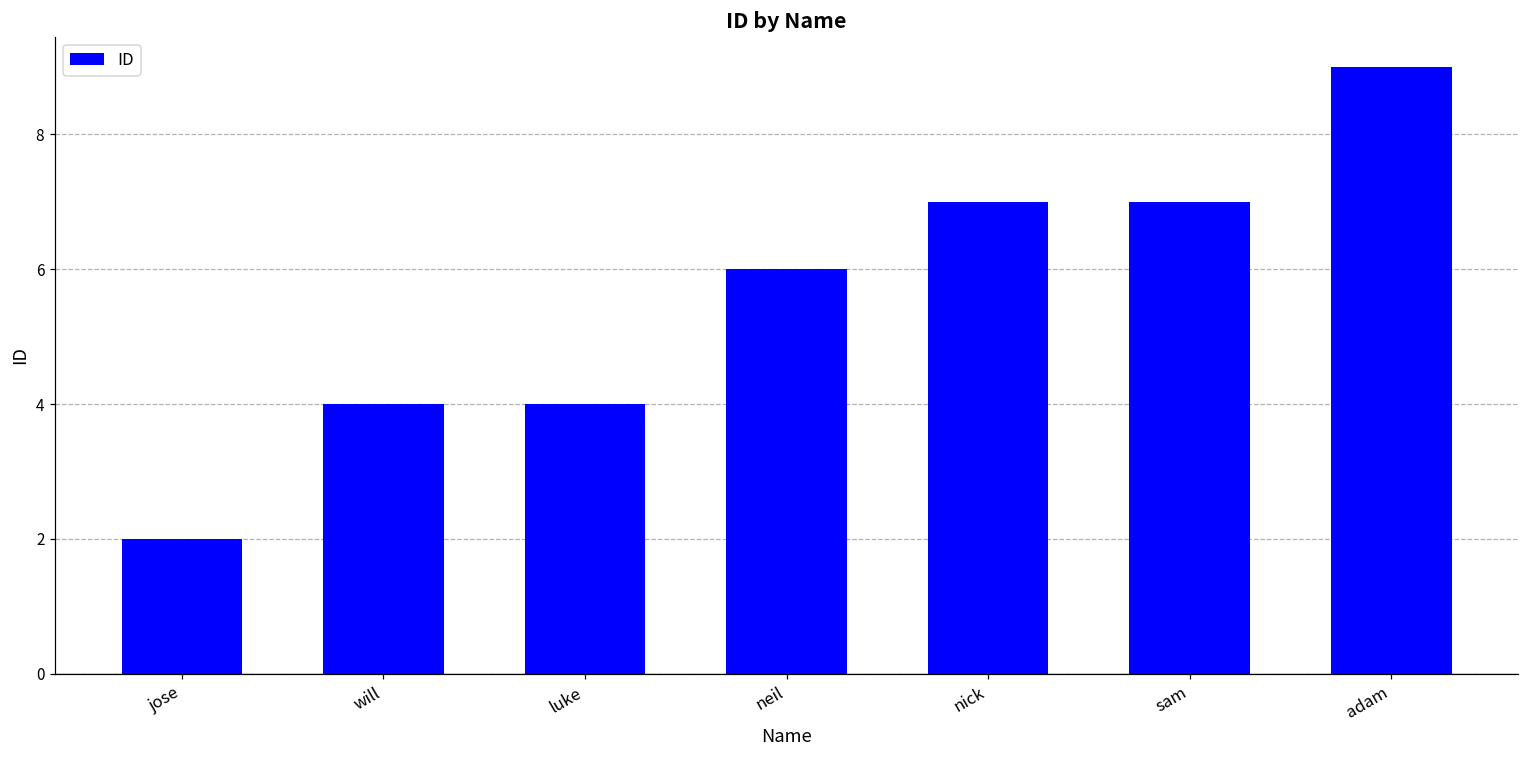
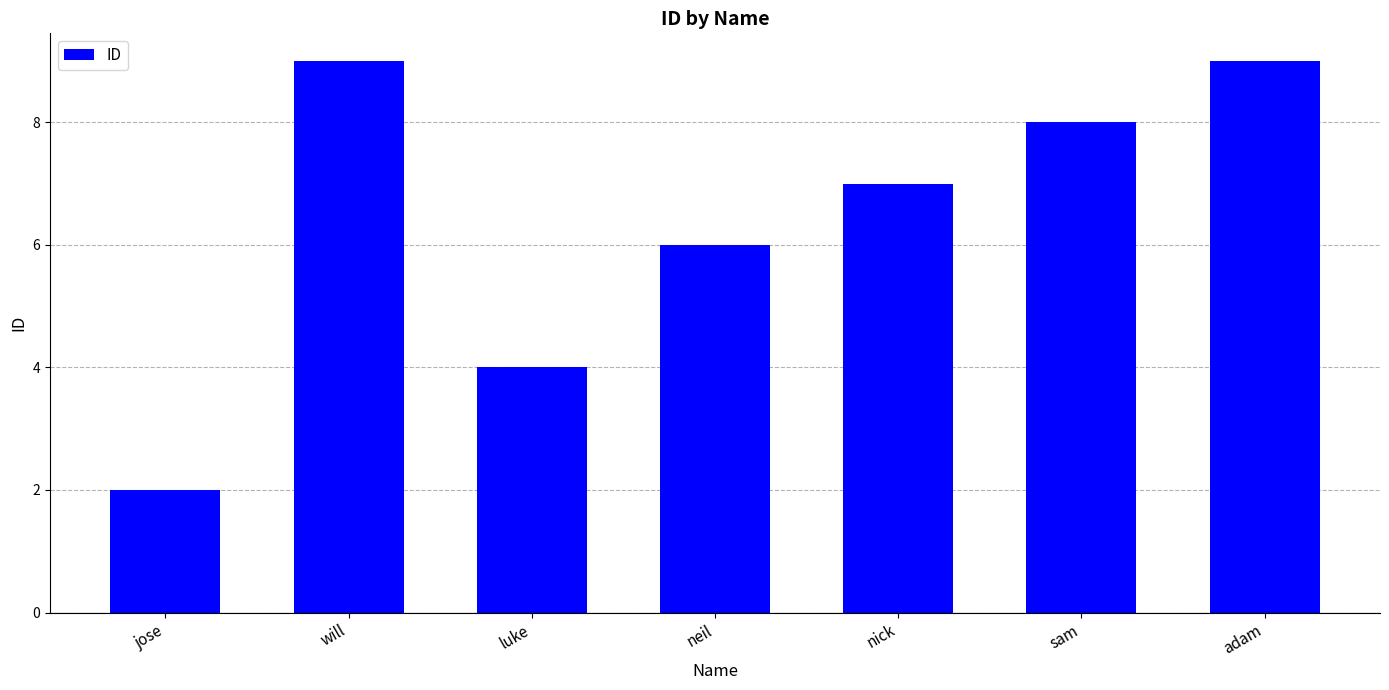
  {
    "jose": 2,
-   "will": 4,
+   "will": 9,
    "luke": 4,
    "neil": 6,
    "nick": 7,
-   "sam": 7,
+   "sam": 8,
    "adam": 9
  }
